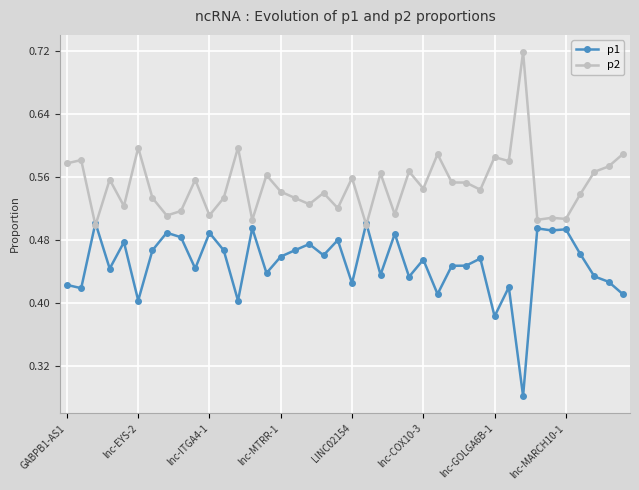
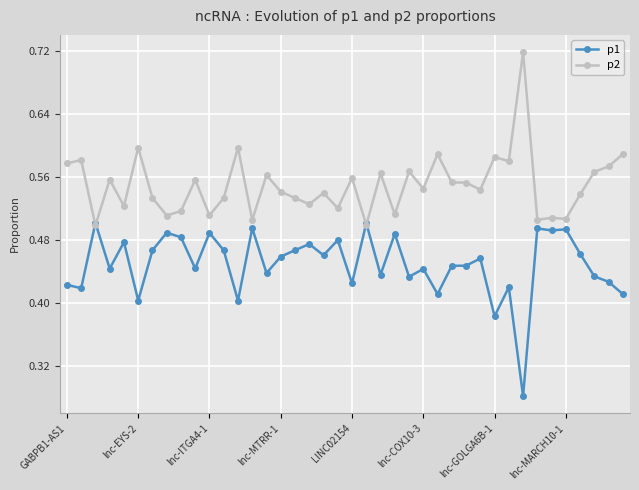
  {
    "p1": {
      "GABPB1-AS1": 0.42,
      "lnc-EYS-2": 0.40,
      "lnc-ITGA4-1": 0.49,
      "lnc-MTRR-1": 0.46,
      "LINC02154": 0.42,
-     "lnc-COX10-3": 0.45,
+     "lnc-COX10-3": 0.44,
      "lnc-GOLGA6B-1": 0.38,
      "lnc-MARCH10-1": 0.49
    },
    "p2": {
      "GABPB1-AS1": 0.58,
      "lnc-EYS-2": 0.60,
      "lnc-ITGA4-1": 0.51,
      "lnc-MTRR-1": 0.54,
      "LINC02154": 0.56,
      "lnc-COX10-3": 0.55,
      "lnc-GOLGA6B-1": 0.59,
      "lnc-MARCH10-1": 0.51
    }
  }
